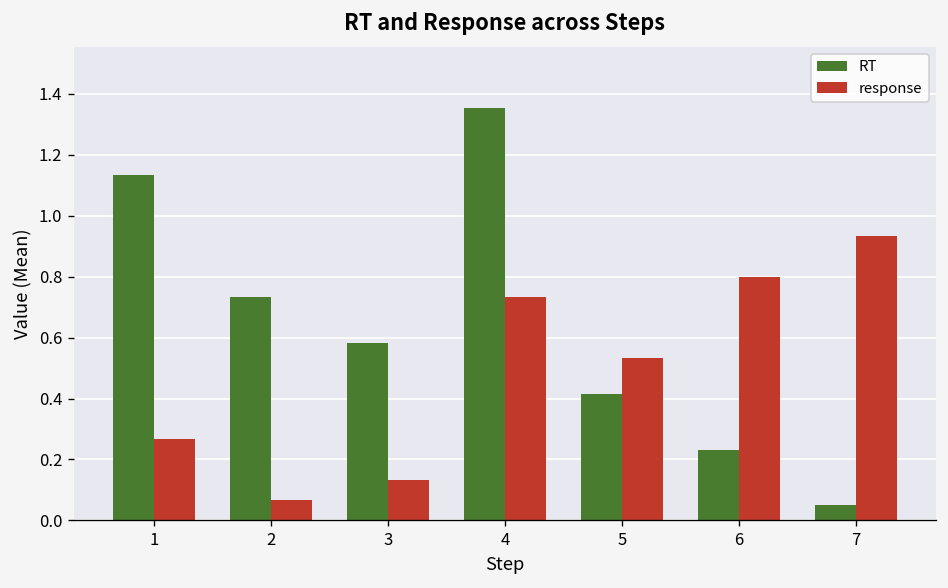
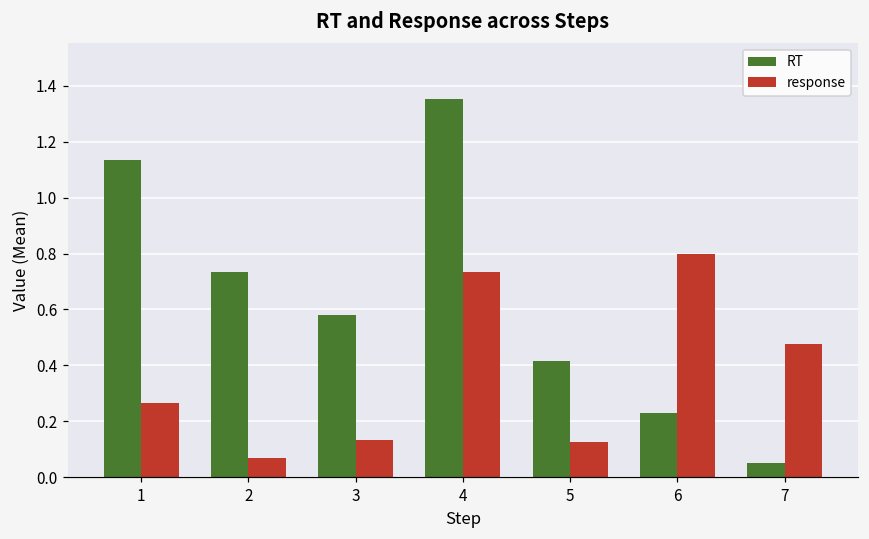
  {
    "RT": {
      "1": 1.13,
      "2": 0.73,
      "3": 0.58,
      "4": 1.35,
      "5": 0.42,
      "6": 0.23,
      "7": 0.05
    },
    "response": {
      "1": 0.27,
      "2": 0.07,
      "3": 0.13,
      "4": 0.73,
-     "5": 0.53,
+     "5": 0.13,
      "6": 0.80,
-     "7": 0.93
+     "7": 0.48
    }
  }
